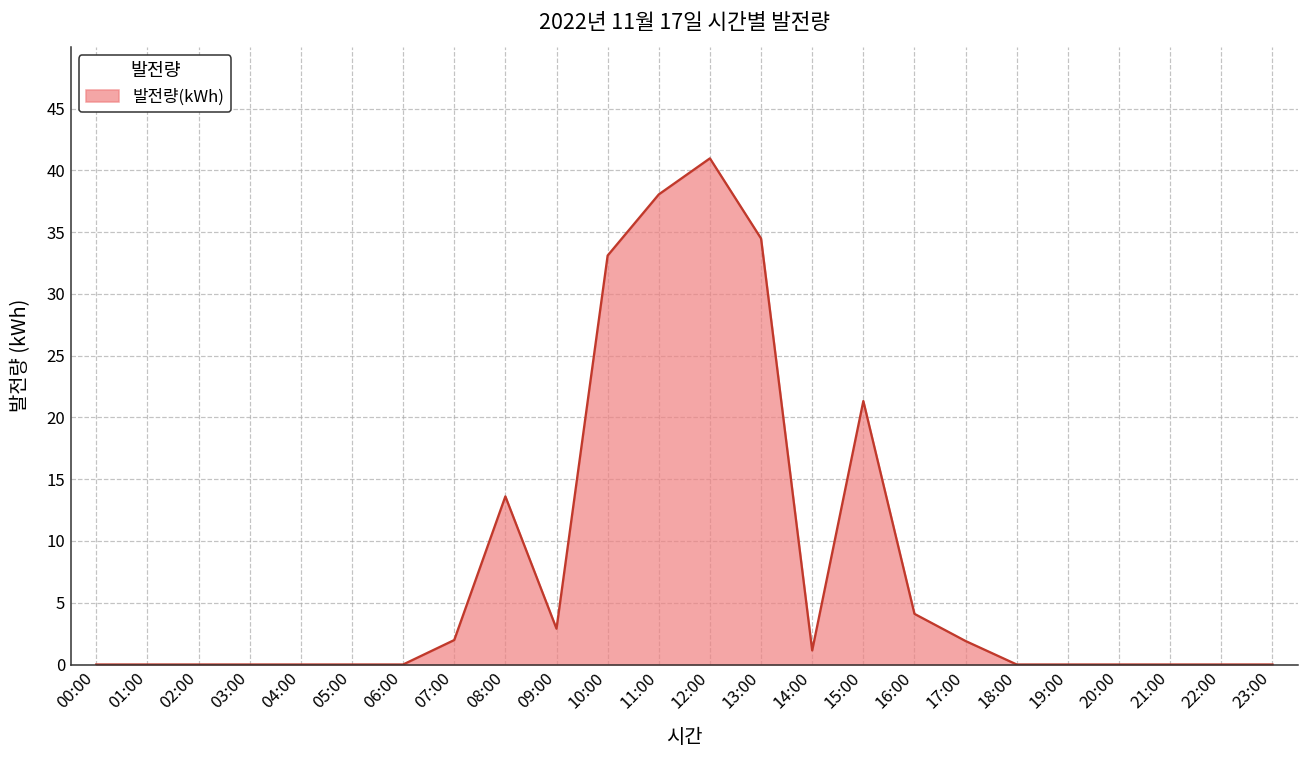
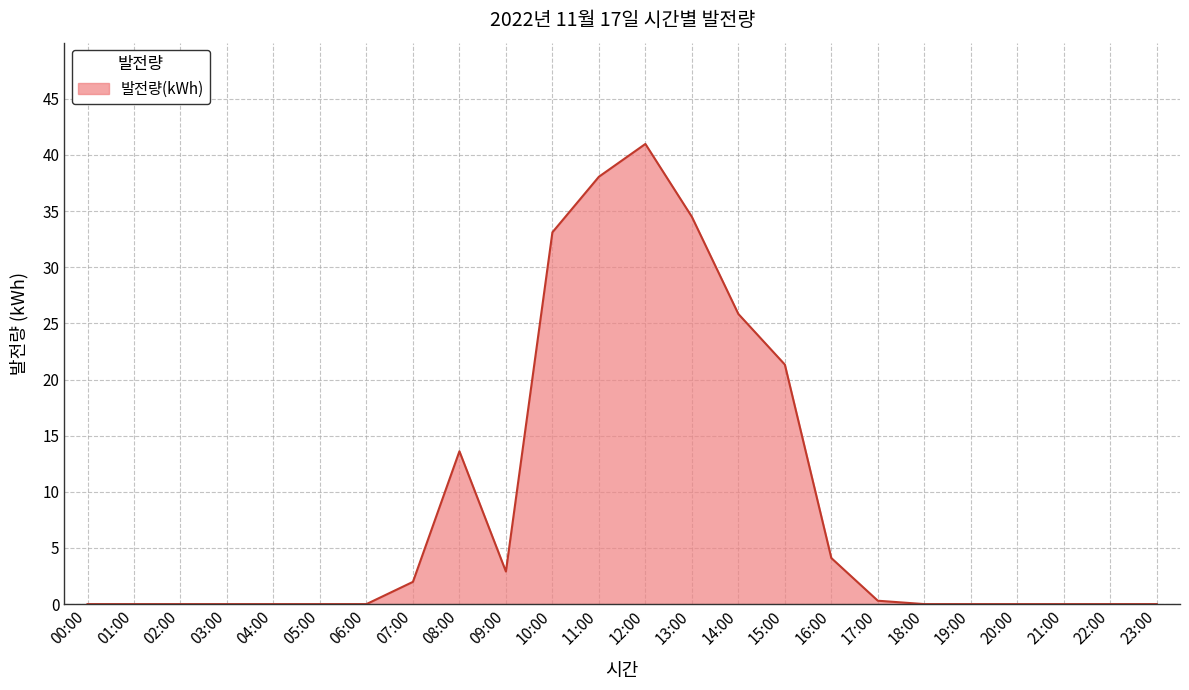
  {
    "00:00": 0.0,
    "01:00": 0.0,
    "02:00": 0.0,
    "03:00": 0.0,
    "04:00": 0.0,
    "05:00": 0.0,
    "06:00": 0.0,
    "07:00": 2.0,
    "08:00": 13.6,
    "09:00": 2.9,
    "10:00": 33.1,
    "11:00": 38.1,
    "12:00": 41.0,
    "13:00": 34.5,
-   "14:00": 1.1,
+   "14:00": 25.8,
    "15:00": 21.3,
    "16:00": 4.1,
-   "17:00": 1.9,
+   "17:00": 0.3,
    "18:00": 0.0,
    "19:00": 0.0,
    "20:00": 0.0,
    "21:00": 0.0,
    "22:00": 0.0,
    "23:00": 0.0
  }
